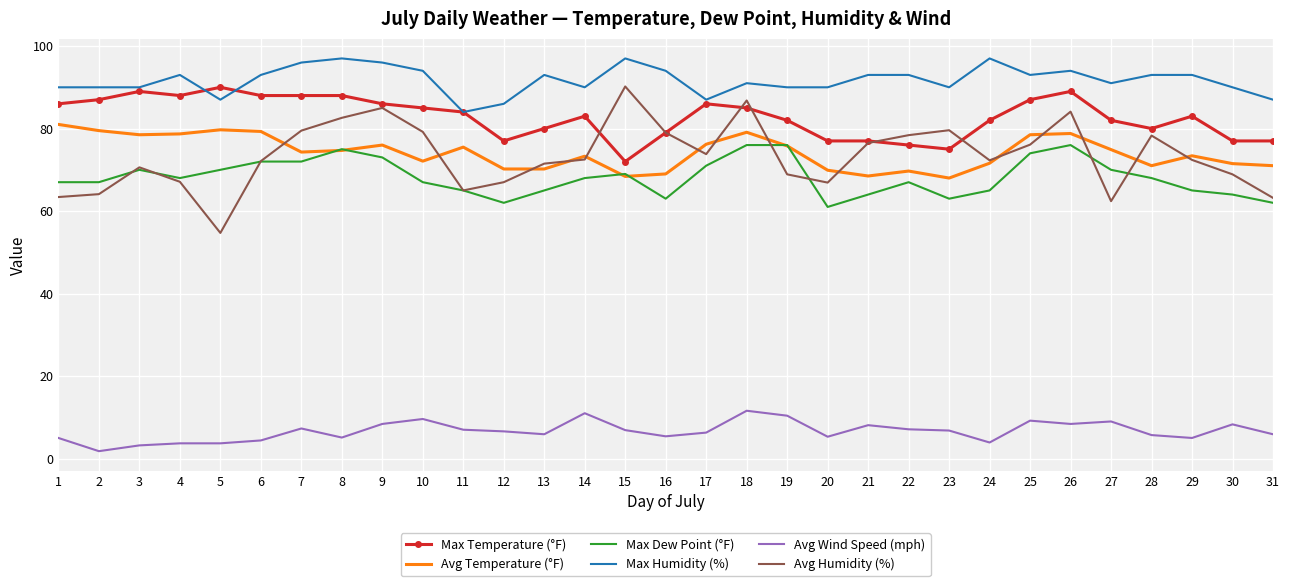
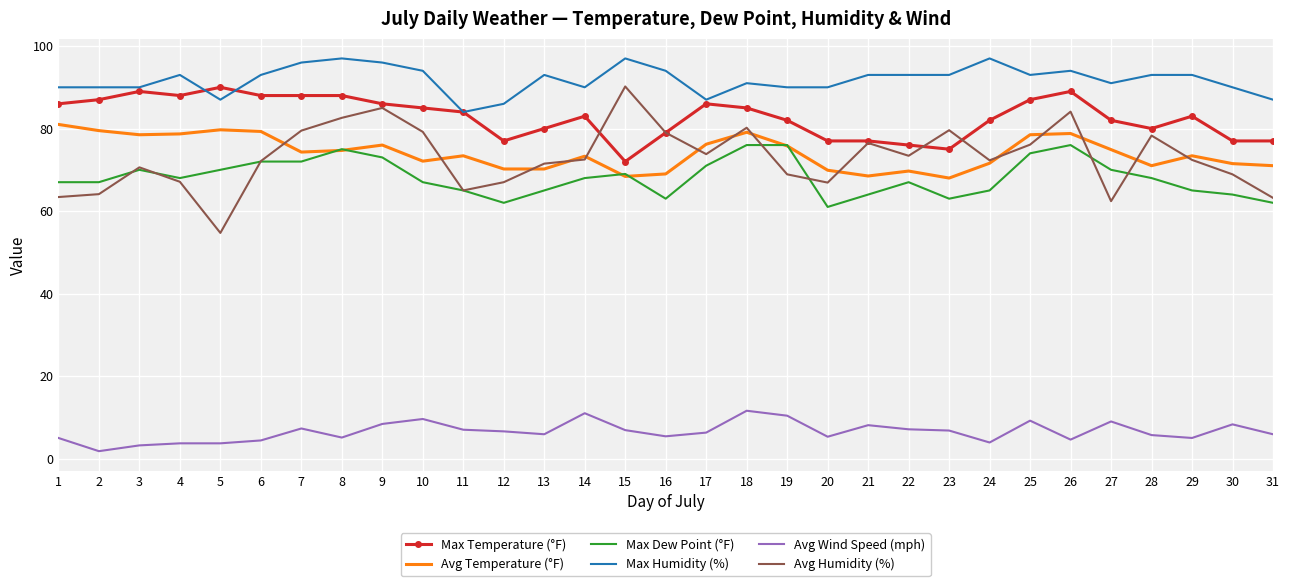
  {
    "Max Temperature (°F)": {
      "1": 86,
      "2": 87,
      "3": 89,
      "4": 88,
      "5": 90,
      "6": 88,
      "7": 88,
      "8": 88,
      "9": 86,
      "10": 85,
      "12": 77,
      "13": 80,
      "14": 83,
      "15": 72,
      "17": 86,
      "18": 85,
      "19": 82,
      "20": 77,
      "22": 76,
      "23": 75,
      "24": 82,
      "25": 87,
      "26": 89,
      "27": 82,
      "28": 80,
      "29": 83,
      "30": 77,
      "31": 77
    },
    "Avg Temperature (°F)": {
      "1": 81,
      "2": 80,
      "3": 79,
      "4": 79,
      "5": 80,
      "6": 79,
      "7": 74,
      "9": 76,
      "10": 72,
-     "11": 76,
+     "11": 73,
      "12": 70,
      "13": 70,
      "14": 73,
      "16": 69,
      "17": 76,
      "18": 79,
      "20": 70,
      "21": 69,
      "22": 70,
      "23": 68,
      "24": 72,
      "25": 79,
      "26": 79,
      "27": 75,
      "28": 71,
      "29": 73,
      "30": 72,
      "31": 71
    },
    "Max Dew Point (°F)": {
      "1": 67,
      "2": 67,
      "4": 68,
      "5": 70,
      "7": 72,
      "9": 73,
      "10": 67,
      "12": 62,
      "13": 65,
      "14": 68,
      "16": 63,
      "17": 71,
      "18": 76,
      "20": 61,
      "21": 64,
      "22": 67,
      "23": 63,
      "24": 65,
      "25": 74,
      "26": 76,
      "27": 70,
      "28": 68,
      "29": 65,
      "30": 64,
      "31": 62
    },
    "Max Humidity (%)": {
      "1": 90,
      "2": 90,
      "3": 90,
      "4": 93,
      "5": 87,
      "6": 93,
      "7": 96,
      "8": 97,
      "9": 96,
      "10": 94,
      "12": 86,
      "13": 93,
      "14": 90,
      "15": 97,
      "16": 94,
      "17": 87,
      "18": 91,
      "19": 90,
      "20": 90,
      "21": 93,
      "22": 93,
-     "23": 90,
+     "23": 93,
      "24": 97,
      "25": 93,
      "26": 94,
      "27": 91,
      "28": 93,
      "29": 93,
      "30": 90,
      "31": 87
    },
    "Avg Wind Speed (mph)": {
      "1": 5,
      "2": 2,
      "3": 3,
      "4": 4,
      "5": 4,
      "6": 4,
      "7": 7,
      "8": 5,
      "9": 8,
      "10": 10,
      "11": 7,
      "12": 7,
      "13": 6,
      "14": 11,
      "15": 7,
      "16": 5,
      "17": 6,
      "18": 12,
      "19": 10,
      "20": 5,
      "21": 8,
      "22": 7,
      "23": 7,
      "24": 4,
      "25": 9,
-     "26": 8,
+     "26": 5,
      "27": 9,
      "28": 6,
      "29": 5,
      "30": 8,
      "31": 6
    },
    "Avg Humidity (%)": {
      "1": 63,
      "2": 64,
      "4": 67,
      "5": 55,
      "7": 80,
      "8": 83,
      "9": 85,
      "10": 79,
      "12": 67,
      "13": 72,
      "14": 73,
      "15": 90,
      "17": 74,
-     "18": 87,
+     "18": 80,
      "19": 69,
      "20": 67,
-     "22": 78,
+     "22": 73,
      "23": 80,
      "24": 72,
      "25": 76,
      "26": 84,
      "27": 62,
      "28": 78,
      "29": 72,
      "30": 69,
      "31": 63
    }
  }
